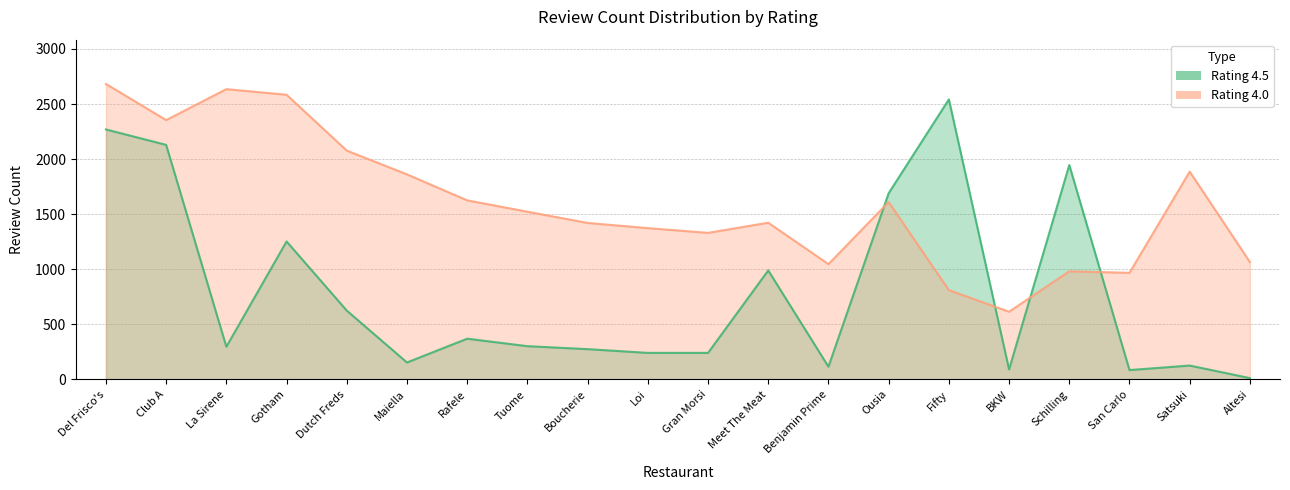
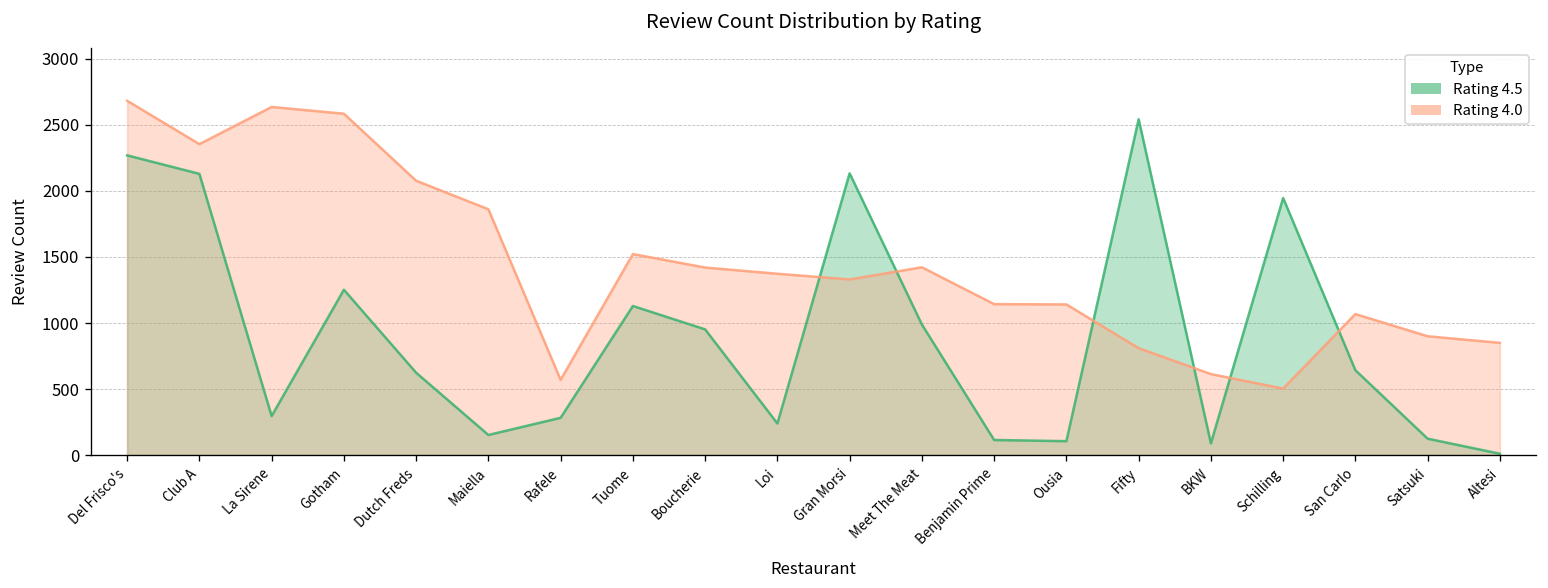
  {
    "Rating 4.5": {
      "Del Frisco's": 2270,
      "Club A": 2130,
      "La Sirene": 300,
      "Gotham": 1250,
      "Dutch Freds": 620,
      "Maiella": 150,
-     "Rafele": 370,
-     "Tuome": 300,
-     "Boucherie": 270,
+     "Rafele": 280,
+     "Tuome": 1130,
+     "Boucherie": 950,
      "Loi": 240,
-     "Gran Morsi": 240,
+     "Gran Morsi": 2130,
      "Meet The Meat": 990,
      "Benjamin Prime": 120,
-     "Ousia": 1690,
+     "Ousia": 110,
      "Fifty": 2540,
      "BKW": 90,
      "Schilling": 1950,
-     "San Carlo": 80,
+     "San Carlo": 640,
      "Satsuki": 130,
      "Altesi": 10
    },
    "Rating 4.0": {
      "Del Frisco's": 2680,
      "Club A": 2350,
      "La Sirene": 2640,
      "Gotham": 2580,
      "Dutch Freds": 2080,
      "Maiella": 1860,
-     "Rafele": 1630,
+     "Rafele": 570,
      "Tuome": 1520,
      "Boucherie": 1420,
      "Loi": 1370,
      "Gran Morsi": 1330,
      "Meet The Meat": 1420,
-     "Benjamin Prime": 1050,
-     "Ousia": 1610,
+     "Benjamin Prime": 1140,
+     "Ousia": 1140,
      "Fifty": 810,
      "BKW": 610,
-     "Schilling": 980,
-     "San Carlo": 970,
-     "Satsuki": 1890,
-     "Altesi": 1070
+     "Schilling": 500,
+     "San Carlo": 1070,
+     "Satsuki": 900,
+     "Altesi": 850
    }
  }
